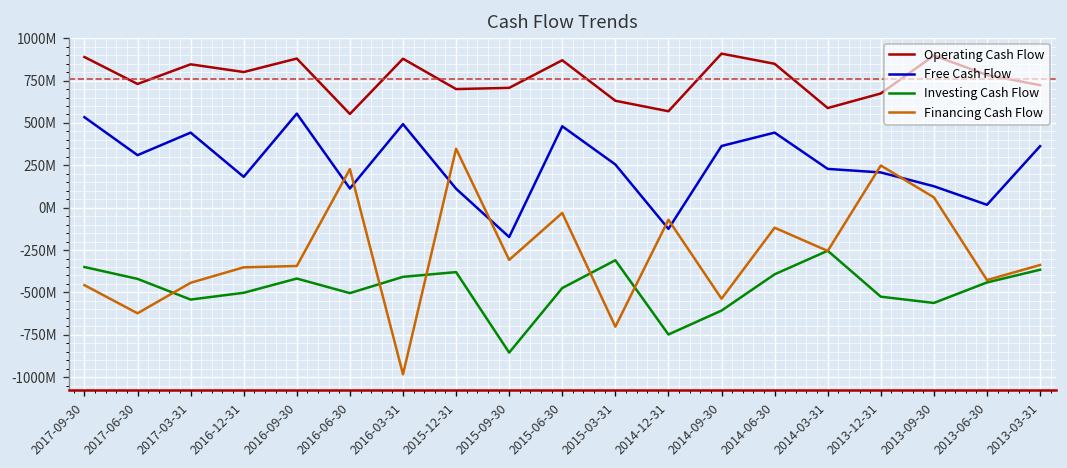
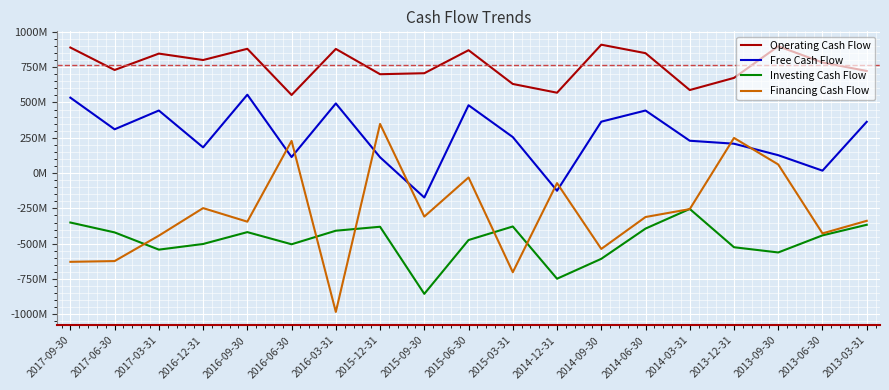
  {
    "Operating Cash Flow": {
      "2017-09-30": 890000000,
      "2017-06-30": 730000000,
      "2017-03-31": 850000000,
      "2016-12-31": 800000000,
      "2016-09-30": 880000000,
      "2016-06-30": 550000000,
      "2016-03-31": 880000000,
      "2015-12-31": 700000000,
      "2015-09-30": 710000000,
      "2015-06-30": 870000000,
      "2015-03-31": 630000000,
      "2014-12-31": 570000000,
      "2014-09-30": 910000000,
      "2014-06-30": 850000000,
      "2014-03-31": 590000000,
      "2013-12-31": 670000000
    },
    "Free Cash Flow": {
      "2017-09-30": 530000000,
      "2017-06-30": 310000000,
      "2017-03-31": 440000000,
      "2016-12-31": 180000000,
      "2016-09-30": 560000000,
      "2016-06-30": 110000000,
      "2016-03-31": 490000000,
      "2015-12-31": 110000000,
      "2015-09-30": -170000000,
      "2015-06-30": 480000000,
      "2015-03-31": 260000000,
      "2014-12-31": -130000000,
      "2014-09-30": 360000000,
      "2014-06-30": 440000000,
      "2014-03-31": 230000000,
      "2013-12-31": 210000000,
      "2013-09-30": 130000000,
      "2013-06-30": 20000000,
      "2013-03-31": 360000000
    },
    "Investing Cash Flow": {
      "2017-09-30": -350000000,
      "2017-06-30": -420000000,
      "2017-03-31": -540000000,
      "2016-12-31": -500000000,
      "2016-09-30": -420000000,
      "2016-06-30": -500000000,
      "2016-03-31": -410000000,
      "2015-12-31": -380000000,
      "2015-09-30": -860000000,
      "2015-06-30": -470000000,
-     "2015-03-31": -310000000,
+     "2015-03-31": -380000000,
      "2014-12-31": -750000000,
      "2014-09-30": -610000000,
      "2014-06-30": -390000000,
      "2013-12-31": -530000000,
      "2013-09-30": -560000000,
      "2013-03-31": -370000000
    },
    "Financing Cash Flow": {
-     "2017-09-30": -460000000,
+     "2017-09-30": -630000000,
      "2017-06-30": -620000000,
      "2017-03-31": -440000000,
-     "2016-12-31": -350000000,
+     "2016-12-31": -250000000,
      "2016-09-30": -340000000,
      "2016-06-30": 230000000,
      "2016-03-31": -980000000,
      "2015-12-31": 350000000,
      "2015-09-30": -310000000,
      "2015-06-30": -30000000,
      "2015-03-31": -700000000,
      "2014-12-31": -70000000,
      "2014-09-30": -540000000,
-     "2014-06-30": -120000000,
+     "2014-06-30": -310000000,
      "2013-12-31": 250000000,
      "2013-09-30": 60000000,
      "2013-03-31": -340000000
    }
  }
